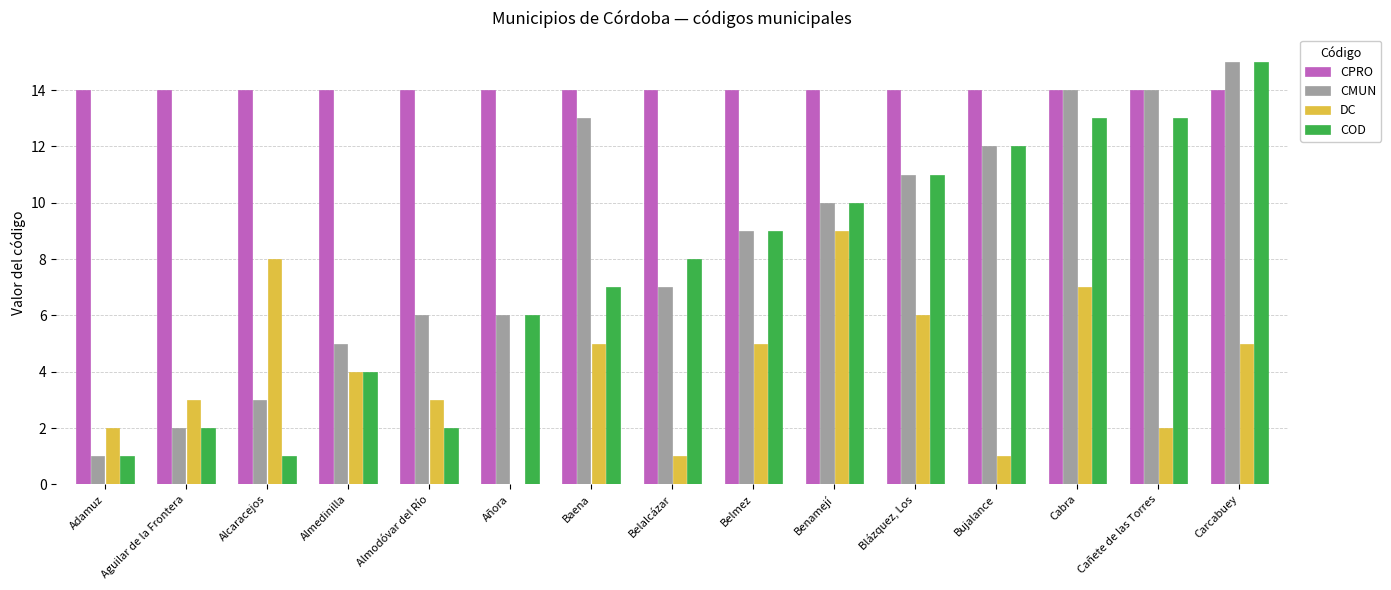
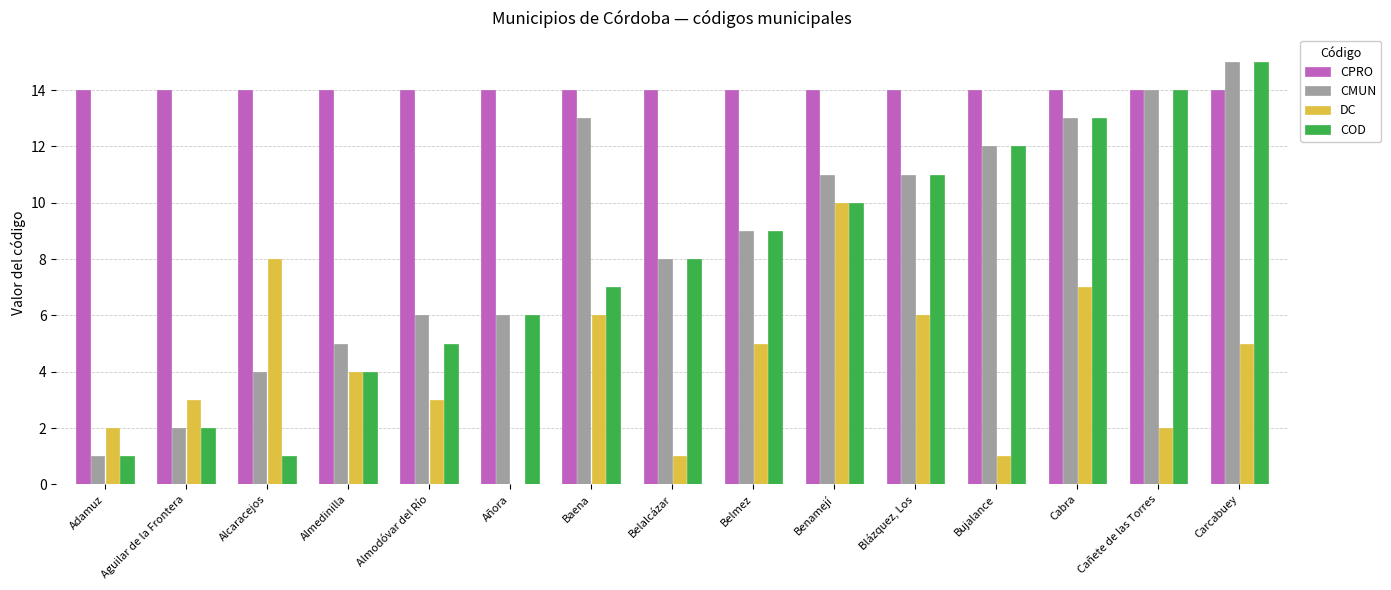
  {
    "CPRO": {
      "Adamuz": 14,
      "Aguilar de la Frontera": 14,
      "Alcaracejos": 14,
      "Almedinilla": 14,
      "Almodóvar del Río": 14,
      "Añora": 14,
      "Baena": 14,
      "Belalcázar": 14,
      "Belmez": 14,
      "Benamejí": 14,
      "Blázquez, Los": 14,
      "Bujalance": 14,
      "Cabra": 14,
      "Cañete de las Torres": 14,
      "Carcabuey": 14
    },
    "CMUN": {
      "Adamuz": 1,
      "Aguilar de la Frontera": 2,
-     "Alcaracejos": 3,
+     "Alcaracejos": 4,
      "Almedinilla": 5,
      "Almodóvar del Río": 6,
      "Añora": 6,
      "Baena": 13,
-     "Belalcázar": 7,
+     "Belalcázar": 8,
      "Belmez": 9,
-     "Benamejí": 10,
+     "Benamejí": 11,
      "Blázquez, Los": 11,
      "Bujalance": 12,
-     "Cabra": 14,
+     "Cabra": 13,
      "Cañete de las Torres": 14,
      "Carcabuey": 15
    },
    "DC": {
      "Adamuz": 2,
      "Aguilar de la Frontera": 3,
      "Alcaracejos": 8,
      "Almedinilla": 4,
      "Almodóvar del Río": 3,
      "Añora": 0,
-     "Baena": 5,
+     "Baena": 6,
      "Belalcázar": 1,
      "Belmez": 5,
-     "Benamejí": 9,
+     "Benamejí": 10,
      "Blázquez, Los": 6,
      "Bujalance": 1,
      "Cabra": 7,
      "Cañete de las Torres": 2,
      "Carcabuey": 5
    },
    "COD": {
      "Adamuz": 1,
      "Aguilar de la Frontera": 2,
      "Alcaracejos": 1,
      "Almedinilla": 4,
-     "Almodóvar del Río": 2,
+     "Almodóvar del Río": 5,
      "Añora": 6,
      "Baena": 7,
      "Belalcázar": 8,
      "Belmez": 9,
      "Benamejí": 10,
      "Blázquez, Los": 11,
      "Bujalance": 12,
      "Cabra": 13,
-     "Cañete de las Torres": 13,
+     "Cañete de las Torres": 14,
      "Carcabuey": 15
    }
  }
